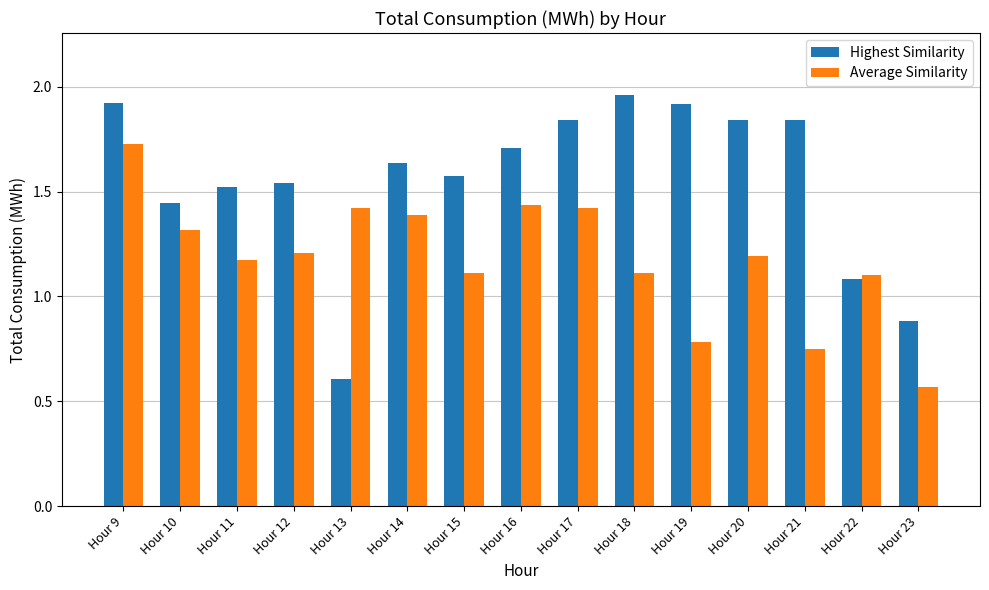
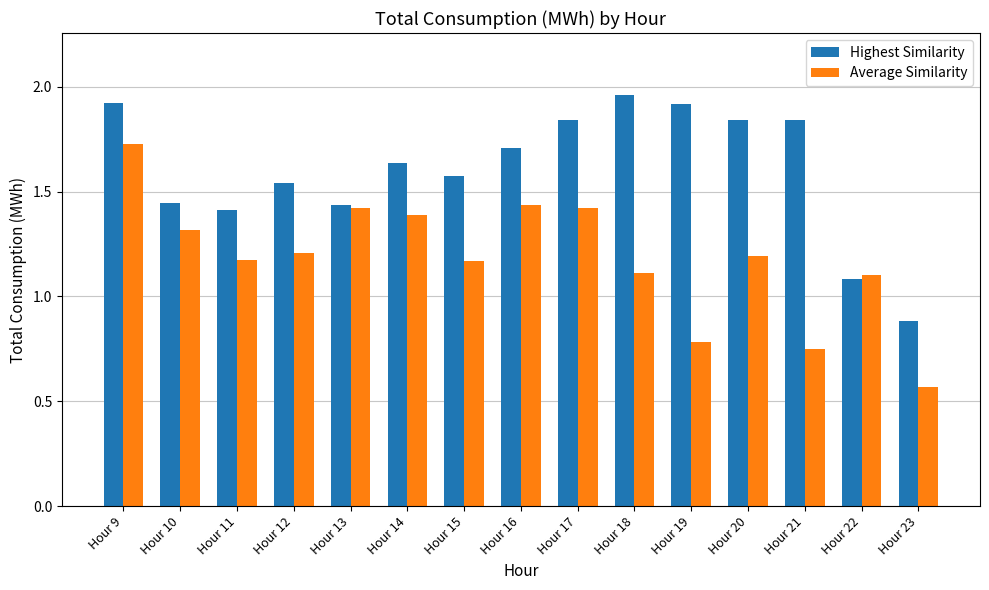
  {
    "Highest Similarity": {
      "Hour 9": 1.92,
      "Hour 10": 1.44,
-     "Hour 11": 1.52,
+     "Hour 11": 1.41,
      "Hour 12": 1.54,
-     "Hour 13": 0.60,
+     "Hour 13": 1.44,
      "Hour 14": 1.64,
      "Hour 15": 1.58,
      "Hour 16": 1.71,
      "Hour 17": 1.84,
      "Hour 18": 1.96,
      "Hour 19": 1.92,
      "Hour 20": 1.84,
      "Hour 21": 1.84,
      "Hour 22": 1.08,
      "Hour 23": 0.88
    },
    "Average Similarity": {
      "Hour 9": 1.72,
      "Hour 10": 1.31,
      "Hour 11": 1.17,
      "Hour 12": 1.21,
      "Hour 13": 1.42,
      "Hour 14": 1.39,
-     "Hour 15": 1.11,
+     "Hour 15": 1.17,
      "Hour 16": 1.44,
      "Hour 17": 1.42,
      "Hour 18": 1.11,
      "Hour 19": 0.78,
      "Hour 20": 1.20,
      "Hour 21": 0.75,
      "Hour 22": 1.10,
      "Hour 23": 0.57
    }
  }
